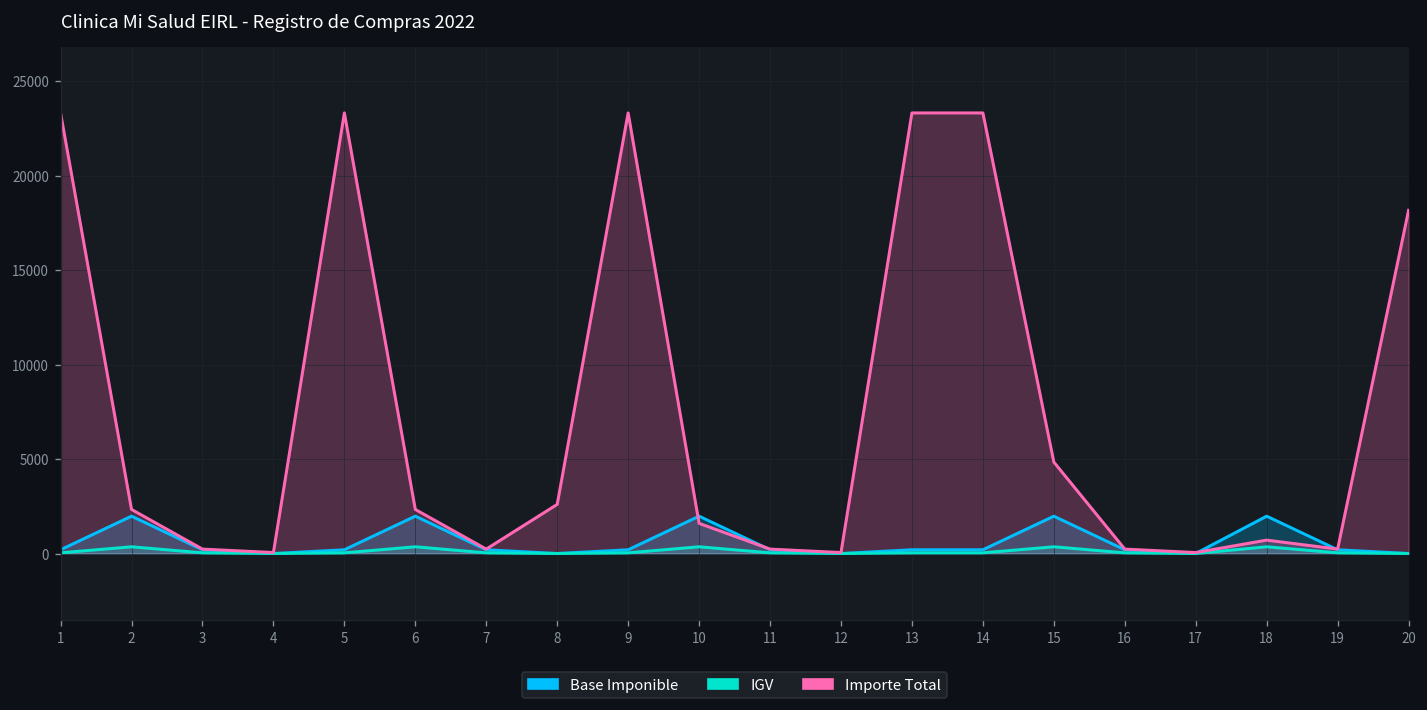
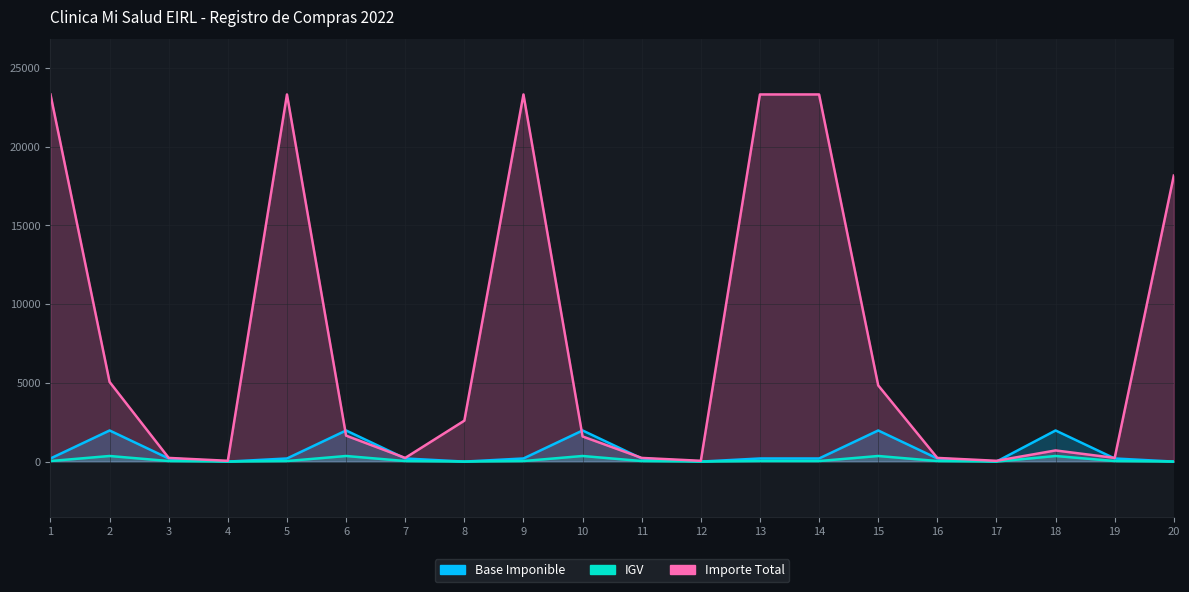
  {
    "Importe Total": {
      "1": 23300,
-     "2": 2300,
+     "2": 5100,
      "5": 23300,
-     "6": 2300,
+     "6": 1600,
      "8": 2600,
      "9": 23300,
      "10": 1600,
      "13": 23300,
      "14": 23300,
      "15": 4800,
      "18": 700,
      "20": 18200
    }
  }
